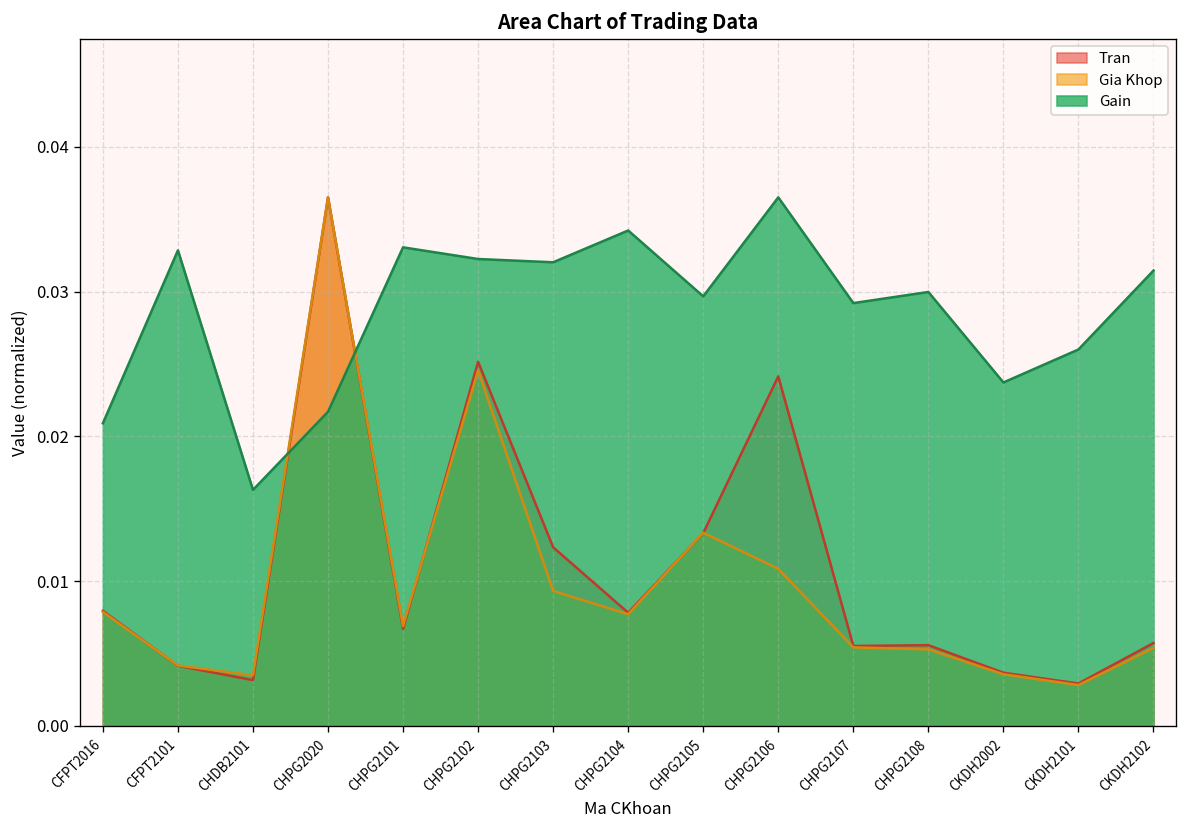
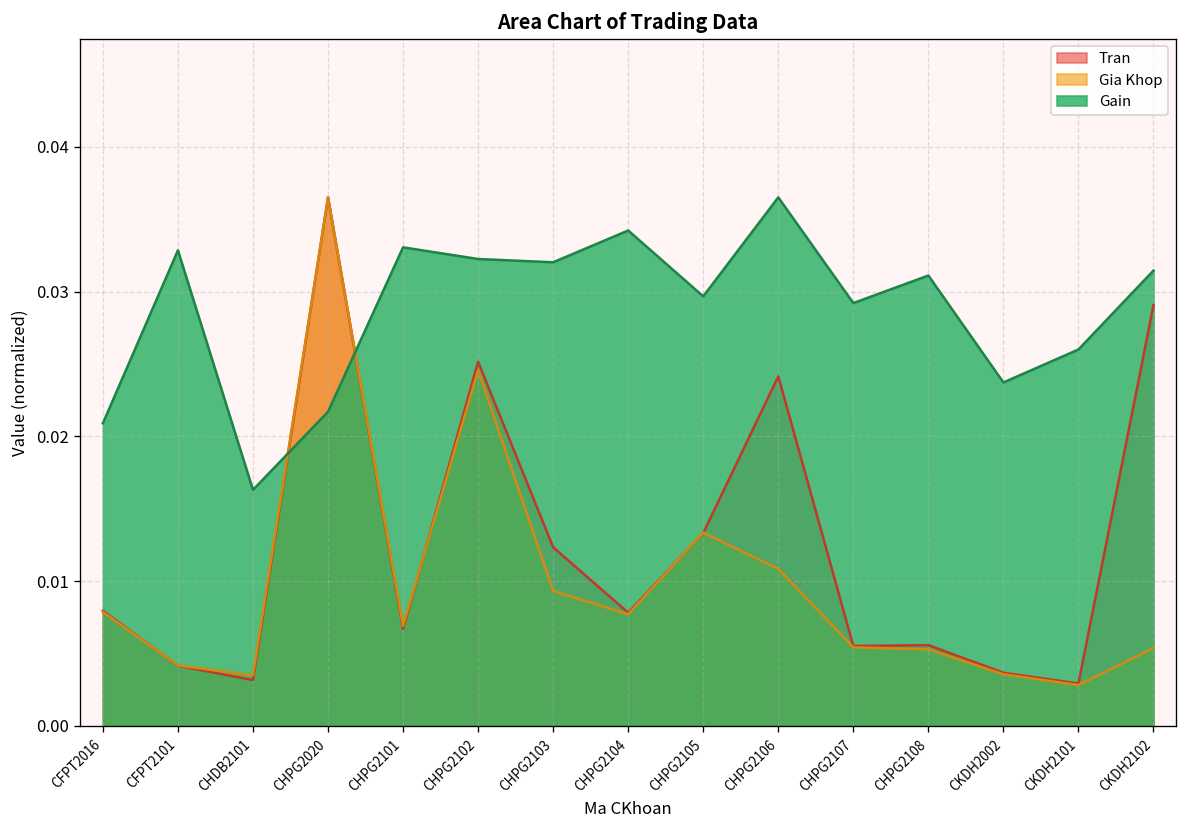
  {
    "Tran": {
      "CHDB2101": 0.0032,
      "CHPG2102": 0.0251,
      "CHPG2103": 0.0123,
      "CHPG2106": 0.0241,
      "CHPG2108": 0.0056,
-     "CKDH2102": 0.0057
+     "CKDH2102": 0.0291
    },
    "Gia Khop": {
      "CHDB2101": 0.0035,
      "CHPG2102": 0.0246,
      "CHPG2103": 0.0093,
      "CHPG2106": 0.0108,
      "CHPG2108": 0.0053,
      "CKDH2102": 0.0054
    },
    "Gain": {
      "CFPT2016": 0.0209,
      "CFPT2101": 0.0328,
      "CHDB2101": 0.0163,
      "CHPG2020": 0.0217,
      "CHPG2101": 0.0331,
      "CHPG2102": 0.0323,
      "CHPG2103": 0.0320,
      "CHPG2104": 0.0342,
      "CHPG2105": 0.0297,
      "CHPG2106": 0.0365,
      "CHPG2107": 0.0292,
-     "CHPG2108": 0.0300,
+     "CHPG2108": 0.0311,
      "CKDH2002": 0.0237,
      "CKDH2101": 0.0260,
      "CKDH2102": 0.0315
    }
  }
